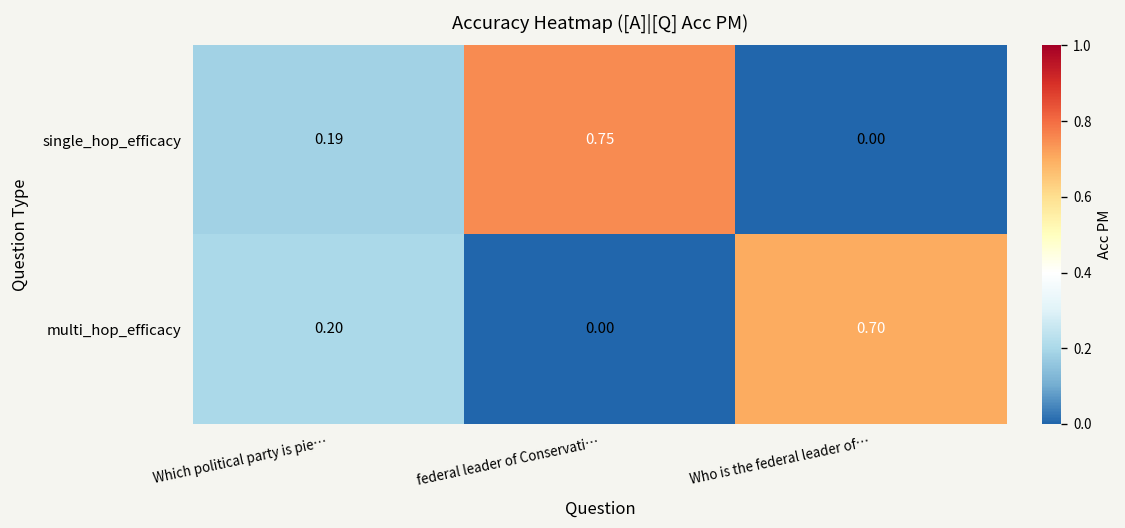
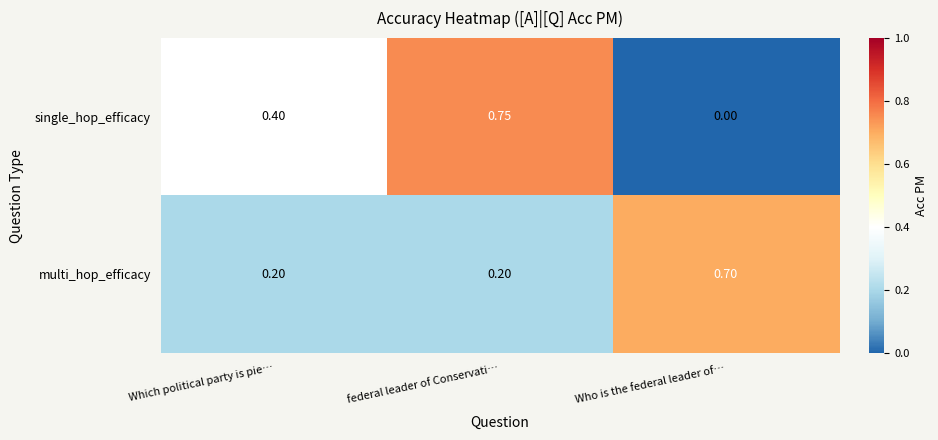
  {
    "single_hop_efficacy": {
-     "Which political party is pie…": 0.19,
+     "Which political party is pie…": 0.40,
      "federal leader of Conservati…": 0.75,
      "Who is the federal leader of…": 0.00
    },
    "multi_hop_efficacy": {
      "Which political party is pie…": 0.20,
-     "federal leader of Conservati…": 0.00,
+     "federal leader of Conservati…": 0.20,
      "Who is the federal leader of…": 0.70
    }
  }
